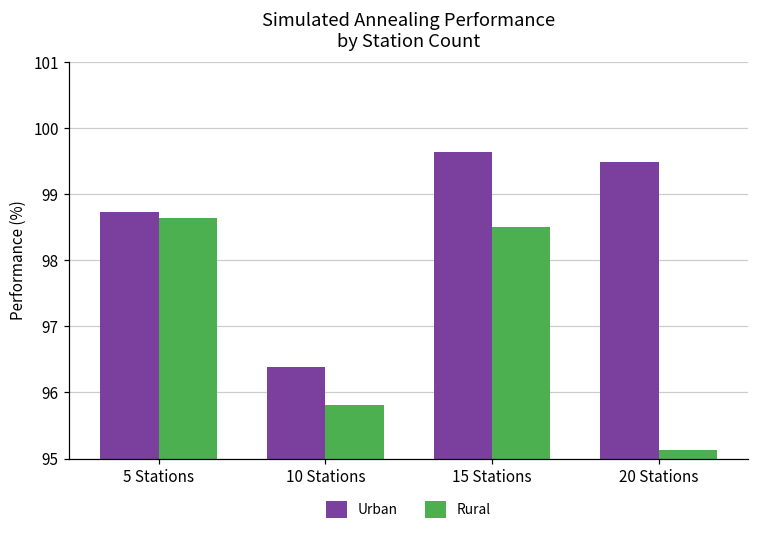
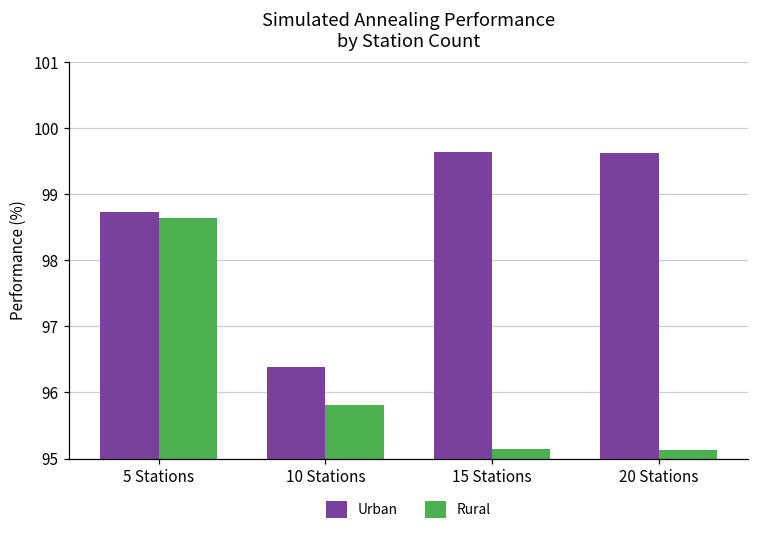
  {
    "Urban": {
      "5 Stations": 98.7,
      "10 Stations": 96.4,
      "15 Stations": 99.6,
-     "20 Stations": 99.5
+     "20 Stations": 99.6
    },
    "Rural": {
      "5 Stations": 98.6,
      "10 Stations": 95.8,
-     "15 Stations": 98.5,
+     "15 Stations": 95.1,
      "20 Stations": 95.1
    }
  }
